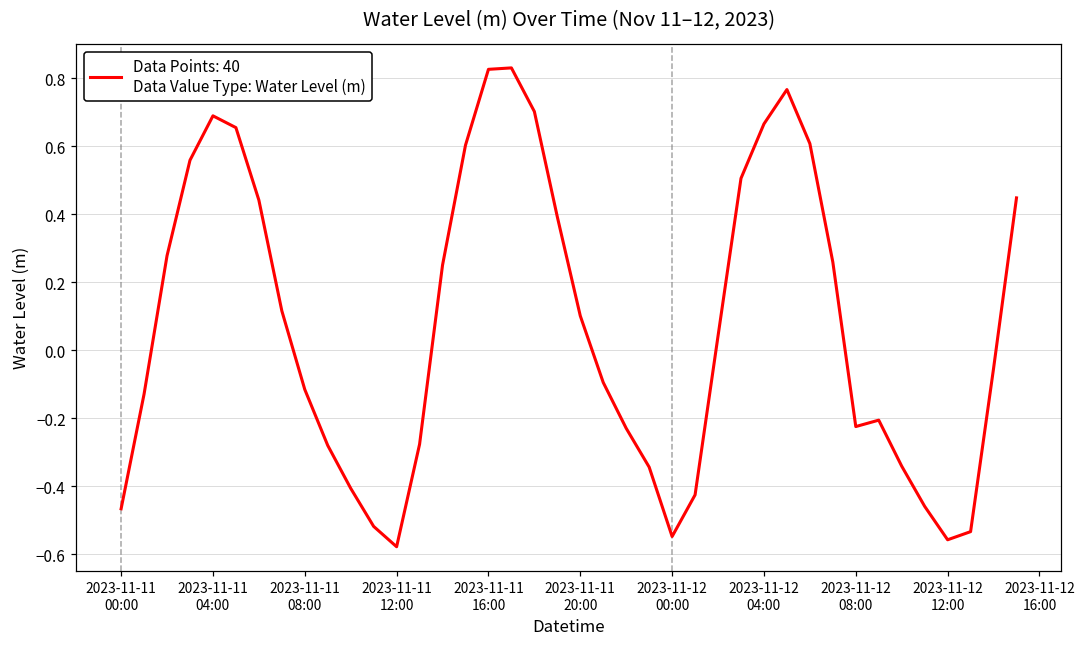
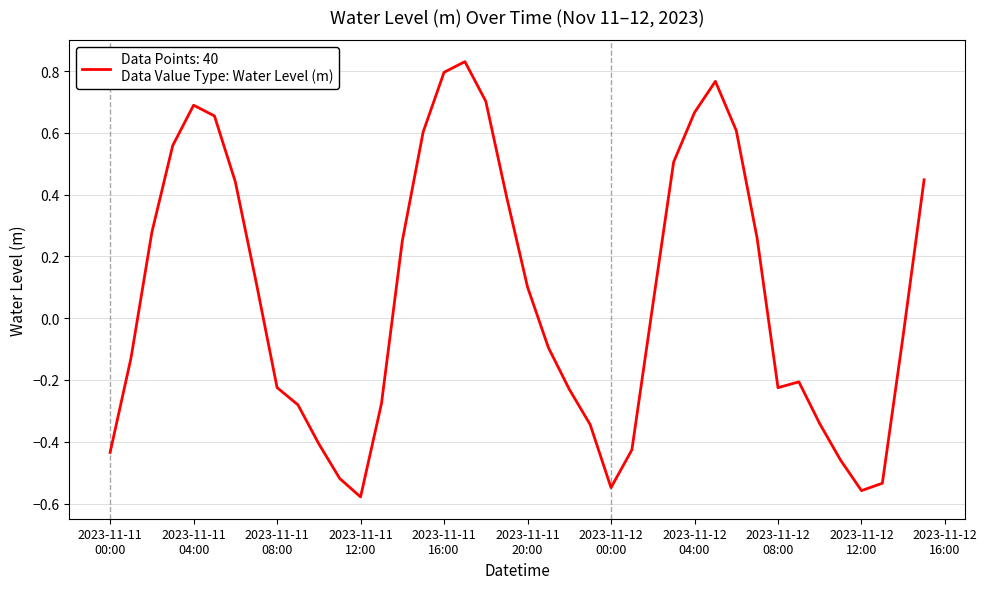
  {
-   "2023-11-11 00:00": -0.47,
+   "2023-11-11 00:00": -0.43,
    "2023-11-11 04:00": 0.69,
-   "2023-11-11 08:00": -0.12,
+   "2023-11-11 08:00": -0.22,
    "2023-11-11 12:00": -0.58,
-   "2023-11-11 16:00": 0.83,
+   "2023-11-11 16:00": 0.80,
    "2023-11-11 20:00": 0.10,
    "2023-11-12 00:00": -0.55,
    "2023-11-12 04:00": 0.67,
    "2023-11-12 08:00": -0.22,
    "2023-11-12 12:00": -0.56
  }
